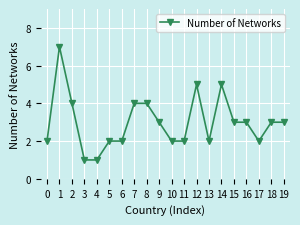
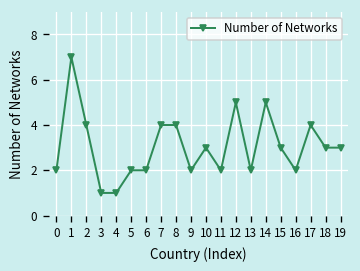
  {
    "0": 2,
    "1": 7,
    "2": 4,
    "3": 1,
    "4": 1,
    "5": 2,
    "6": 2,
    "7": 4,
    "8": 4,
-   "9": 3,
-   "10": 2,
+   "9": 2,
+   "10": 3,
    "11": 2,
    "12": 5,
    "13": 2,
    "14": 5,
    "15": 3,
-   "16": 3,
-   "17": 2,
+   "16": 2,
+   "17": 4,
    "18": 3,
    "19": 3
  }
